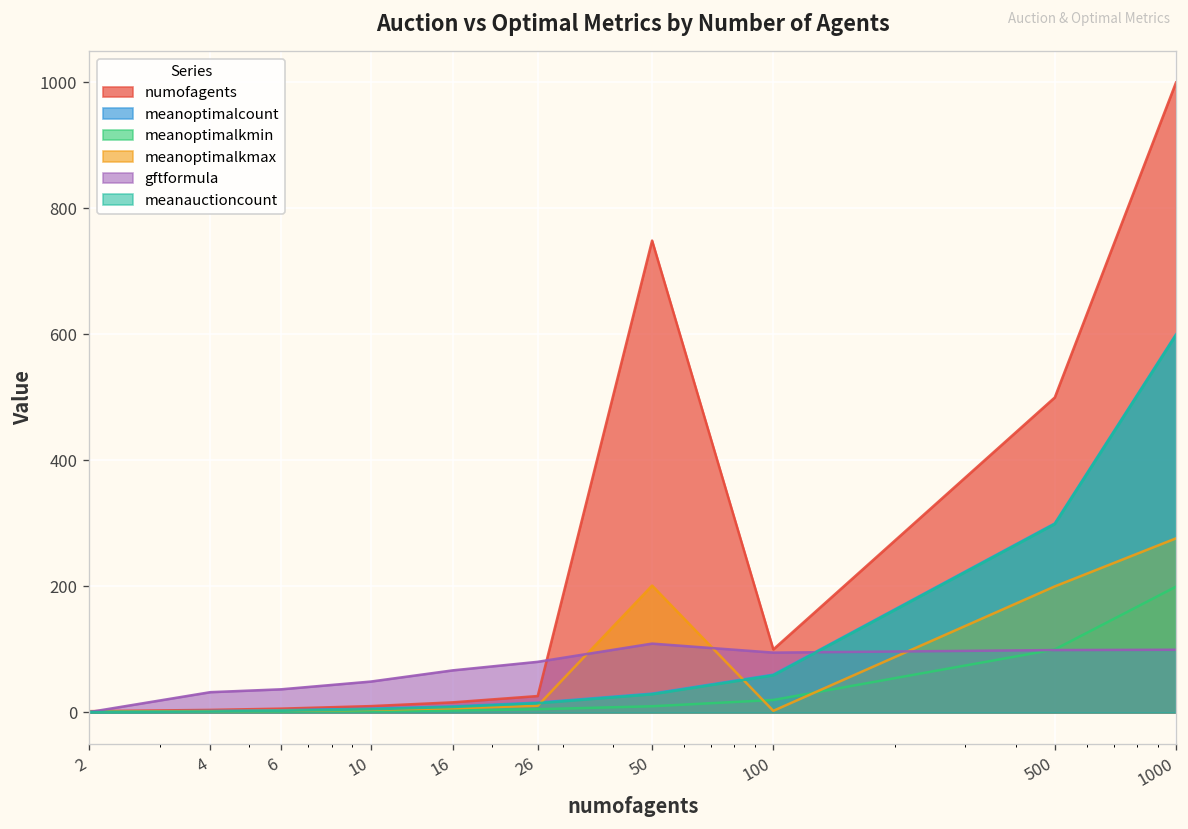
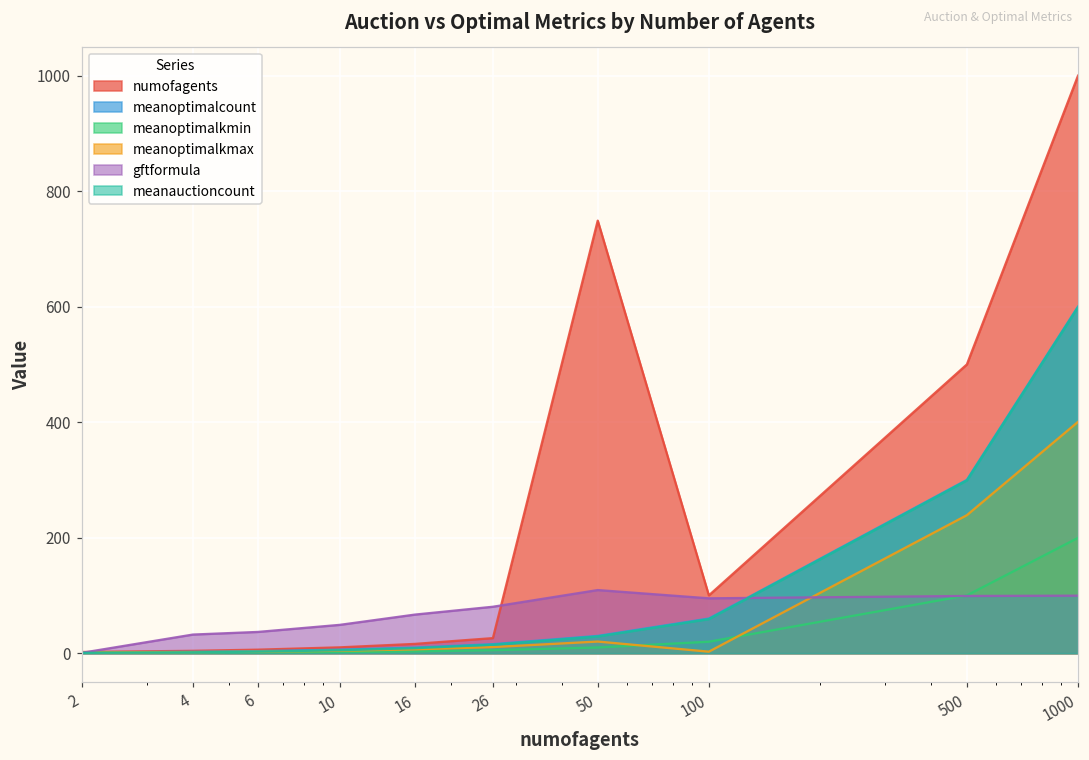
  {
    "numofagents": {
      "16": 20,
      "26": 30,
      "50": 750,
      "100": 100,
      "500": 500,
      "1000": 1000
    },
    "meanoptimalkmax": {
-     "50": 200,
+     "50": 20,
      "100": 0,
-     "500": 200,
-     "1000": 280
+     "500": 240,
+     "1000": 400
    },
    "gftformula": {
      "4": 30,
      "6": 40,
      "10": 50,
      "16": 70,
      "26": 80,
      "50": 110,
      "100": 90,
      "1000": 100
    }
  }
